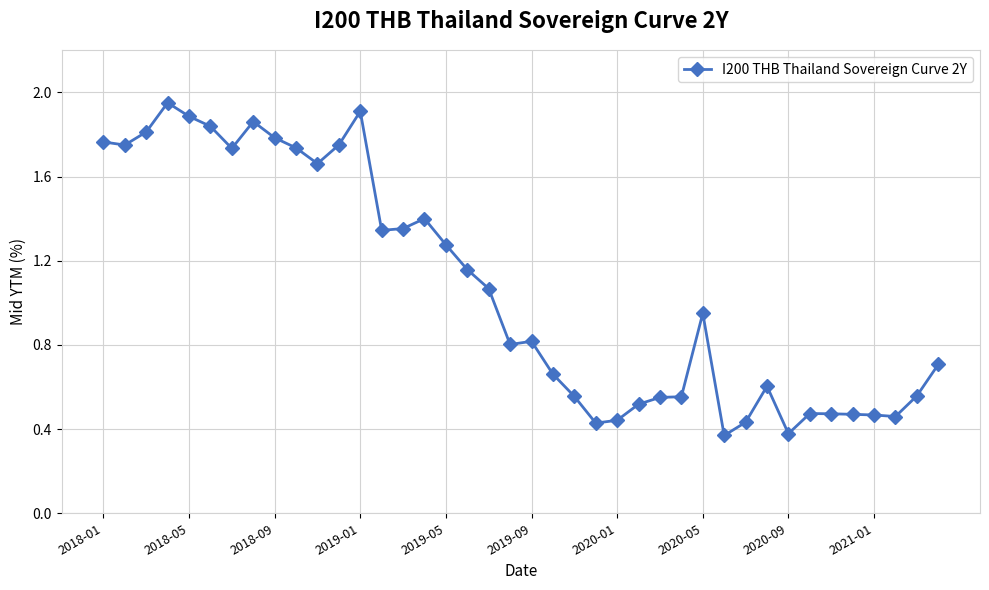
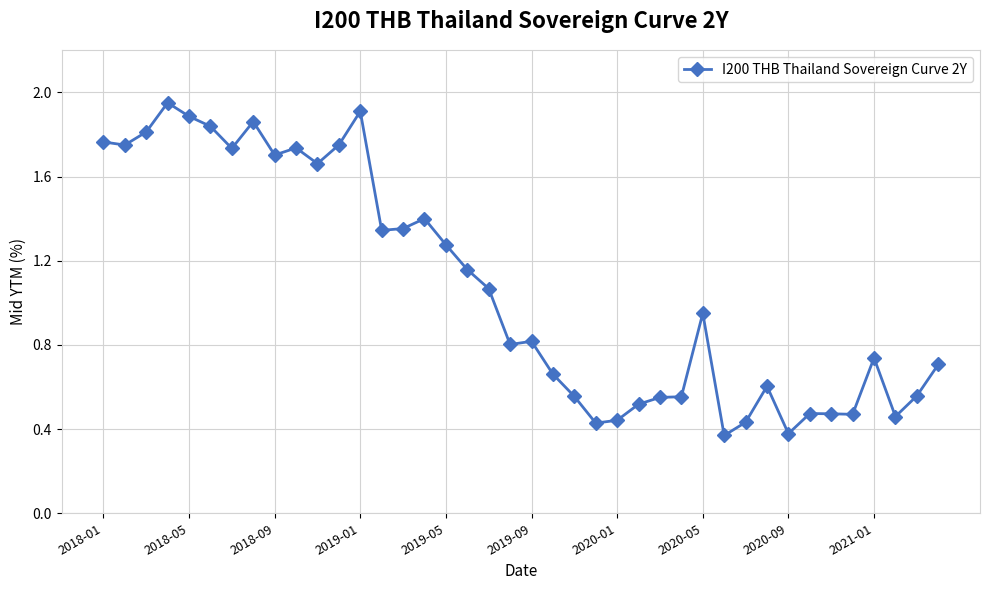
  {
    "2018-01": 1.76,
    "2018-05": 1.89,
-   "2018-09": 1.78,
+   "2018-09": 1.70,
    "2019-01": 1.91,
    "2019-05": 1.28,
    "2019-09": 0.82,
    "2020-01": 0.44,
    "2020-05": 0.95,
    "2020-09": 0.38,
-   "2021-01": 0.47
+   "2021-01": 0.74
  }
